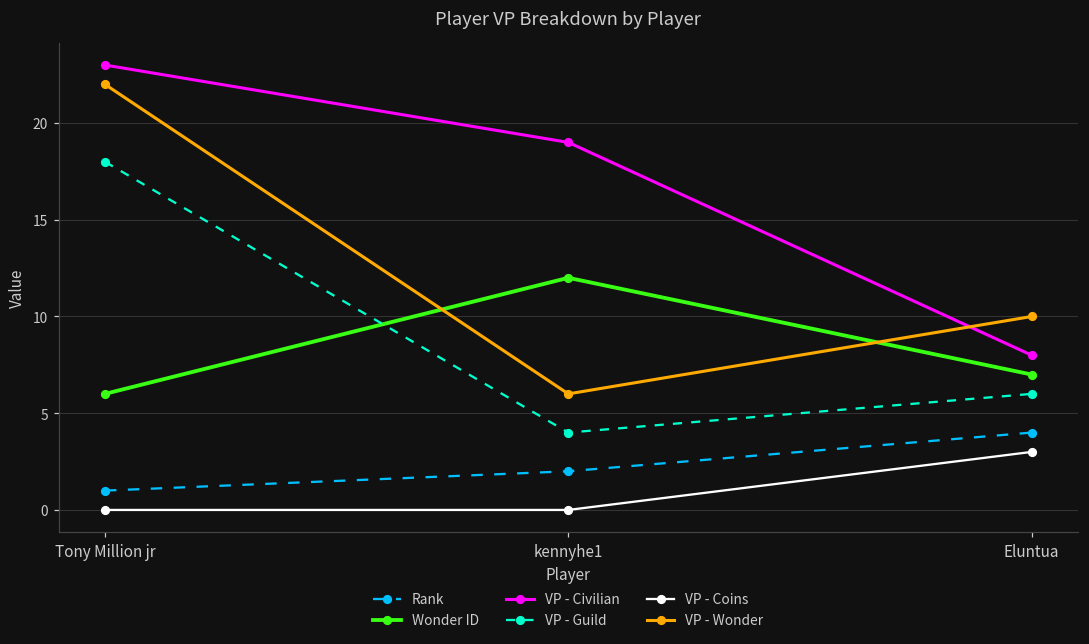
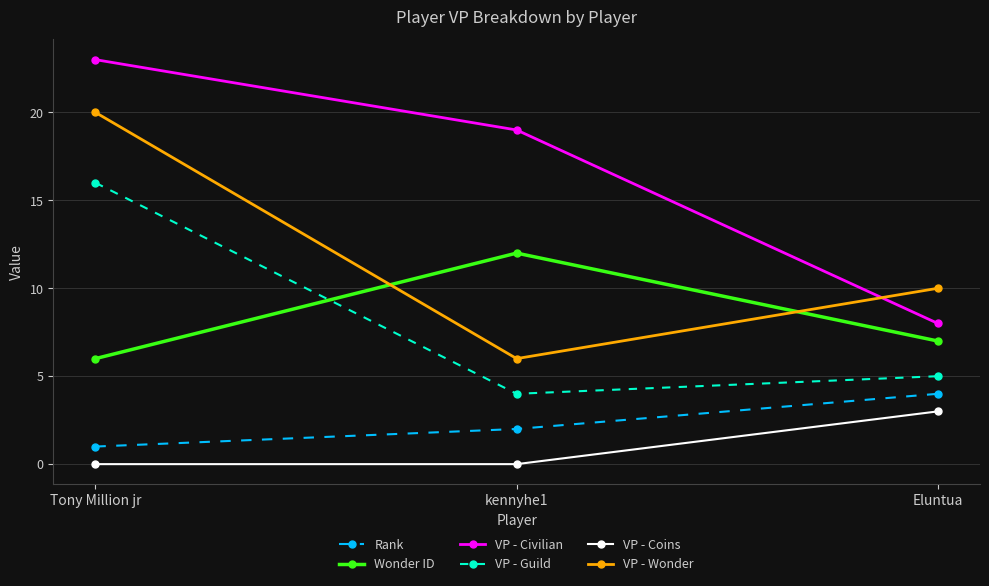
  {
    "Rank": {
      "Tony Million jr": 1,
      "kennyhe1": 2,
      "Eluntua": 4
    },
    "Wonder ID": {
      "Tony Million jr": 6,
      "kennyhe1": 12,
      "Eluntua": 7
    },
    "VP - Civilian": {
      "Tony Million jr": 23,
      "kennyhe1": 19,
      "Eluntua": 8
    },
    "VP - Guild": {
-     "Tony Million jr": 18,
+     "Tony Million jr": 16,
      "kennyhe1": 4,
-     "Eluntua": 6
+     "Eluntua": 5
    },
    "VP - Coins": {
      "Tony Million jr": 0,
      "kennyhe1": 0,
      "Eluntua": 3
    },
    "VP - Wonder": {
-     "Tony Million jr": 22,
+     "Tony Million jr": 20,
      "kennyhe1": 6,
      "Eluntua": 10
    }
  }
